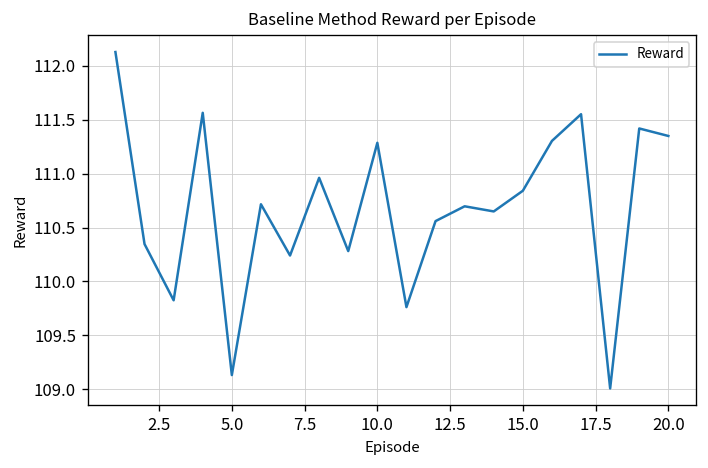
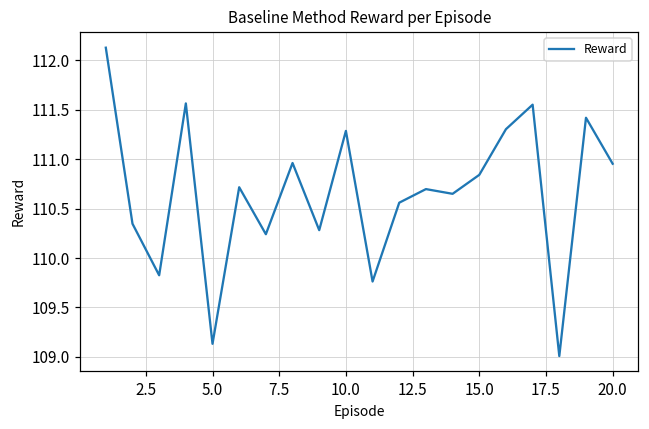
  {
    "5.0": 109.1,
    "10.0": 111.3,
    "15.0": 110.8,
-   "20.0": 111.3
+   "20.0": 111.0
  }
